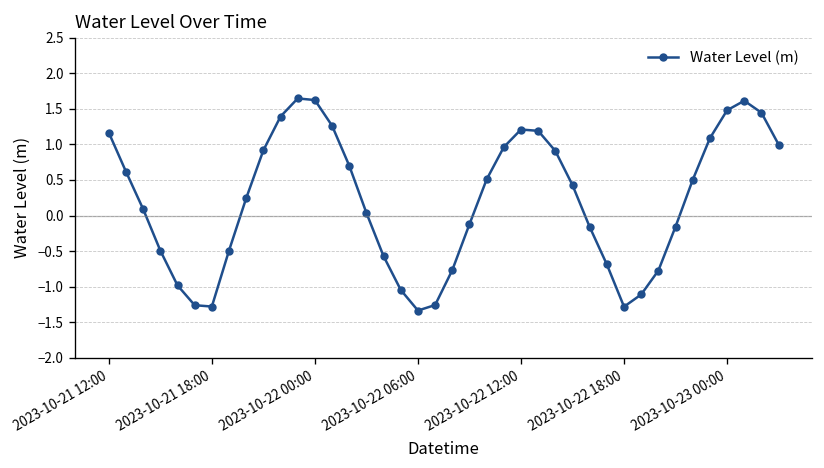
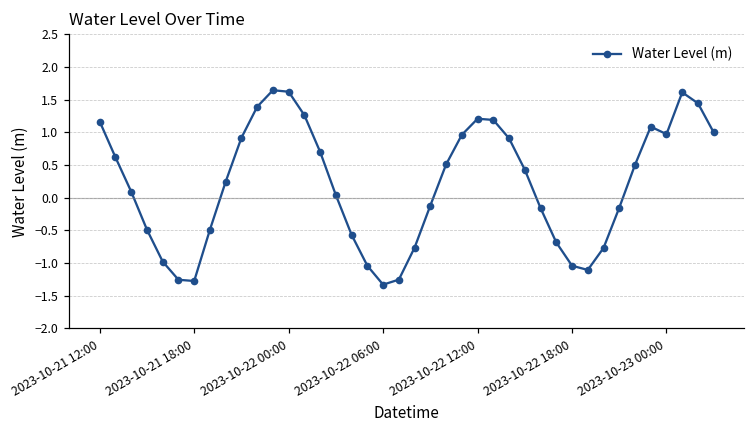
  {
    "2023-10-21 12:00": 1.2,
    "2023-10-21 18:00": -1.3,
    "2023-10-22 00:00": 1.6,
    "2023-10-22 06:00": -1.3,
    "2023-10-22 12:00": 1.2,
-   "2023-10-22 18:00": -1.3,
-   "2023-10-23 00:00": 1.5
+   "2023-10-22 18:00": -1.0,
+   "2023-10-23 00:00": 1.0
  }
